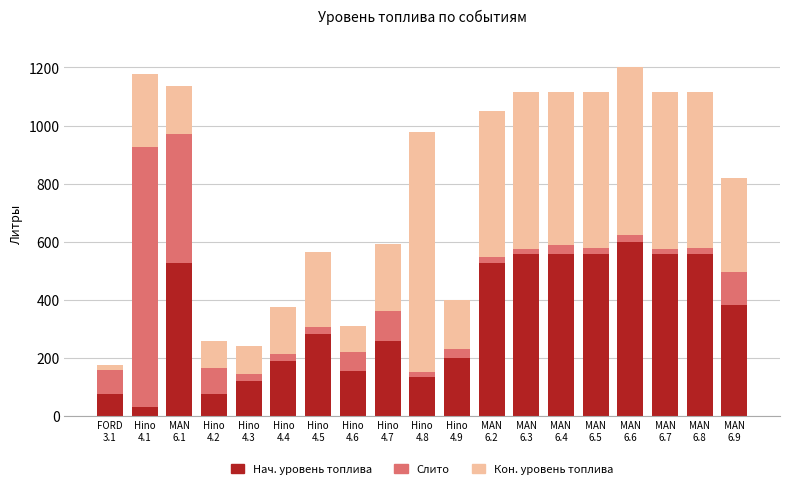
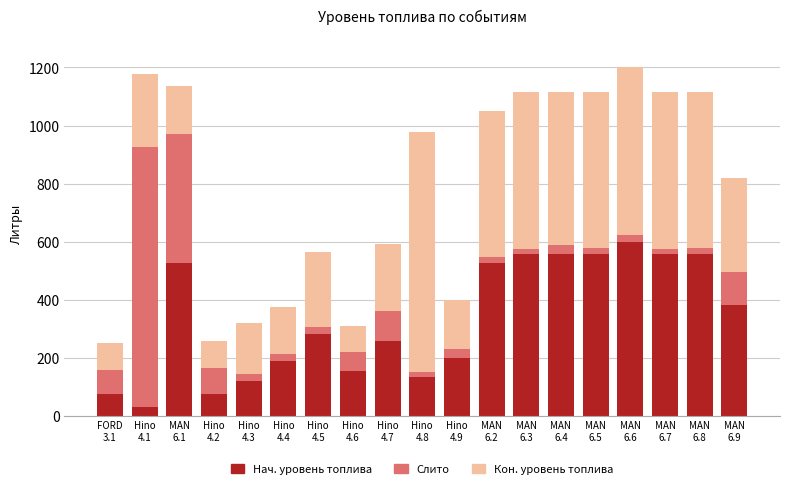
  {
    "Нач. уровень топлива": {
      "FORD 3.1": 70,
      "Hino 4.1": 30,
      "MAN 6.1": 530,
      "Hino 4.2": 70,
      "Hino 4.3": 120,
      "Hino 4.4": 190,
      "Hino 4.5": 280,
      "Hino 4.6": 150,
      "Hino 4.7": 260,
      "Hino 4.8": 130,
      "Hino 4.9": 200,
      "MAN 6.2": 530,
      "MAN 6.3": 560,
      "MAN 6.4": 560,
      "MAN 6.5": 560,
      "MAN 6.6": 600,
      "MAN 6.7": 560,
      "MAN 6.8": 560,
      "MAN 6.9": 380
    },
    "Слито": {
      "FORD 3.1": 80,
      "Hino 4.1": 890,
      "MAN 6.1": 450,
      "Hino 4.2": 90,
      "Hino 4.3": 20,
      "Hino 4.4": 20,
      "Hino 4.5": 20,
      "Hino 4.6": 70,
      "Hino 4.7": 100,
      "Hino 4.8": 20,
      "Hino 4.9": 30,
      "MAN 6.2": 20,
      "MAN 6.3": 20,
      "MAN 6.4": 30,
      "MAN 6.5": 20,
      "MAN 6.6": 20,
      "MAN 6.7": 20,
      "MAN 6.8": 20,
      "MAN 6.9": 110
    },
    "Кон. уровень топлива": {
-     "FORD 3.1": 20,
+     "FORD 3.1": 90,
      "Hino 4.1": 250,
      "MAN 6.1": 170,
      "Hino 4.2": 90,
-     "Hino 4.3": 100,
+     "Hino 4.3": 170,
      "Hino 4.4": 160,
      "Hino 4.5": 260,
      "Hino 4.6": 90,
      "Hino 4.7": 230,
      "Hino 4.8": 830,
      "Hino 4.9": 170,
      "MAN 6.2": 500,
      "MAN 6.3": 540,
      "MAN 6.4": 530,
      "MAN 6.5": 540,
      "MAN 6.6": 580,
      "MAN 6.7": 540,
      "MAN 6.8": 540,
      "MAN 6.9": 320
    }
  }
